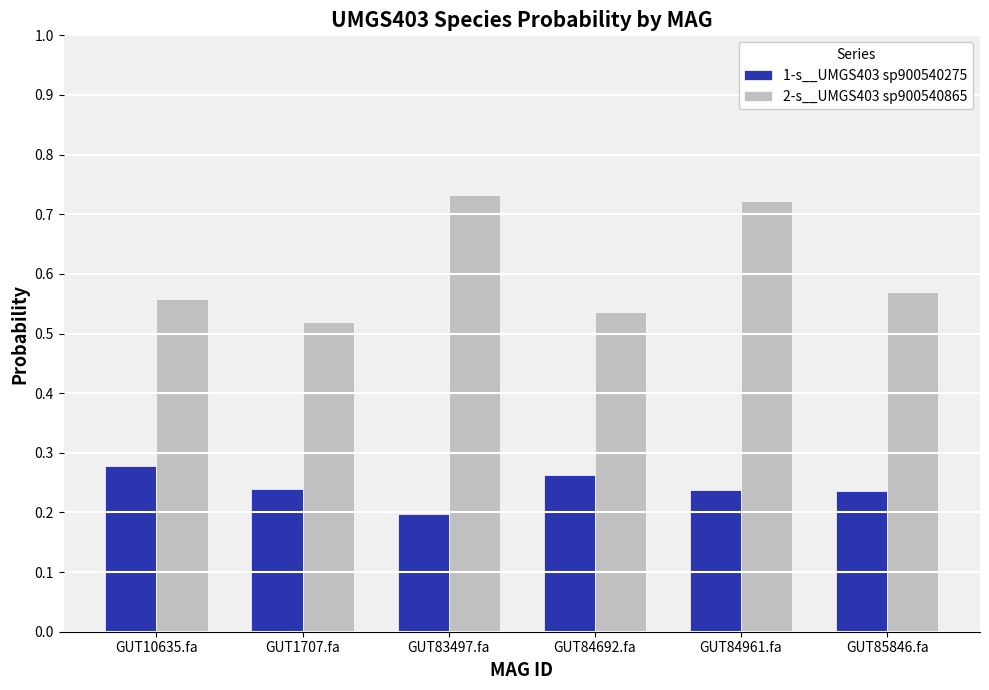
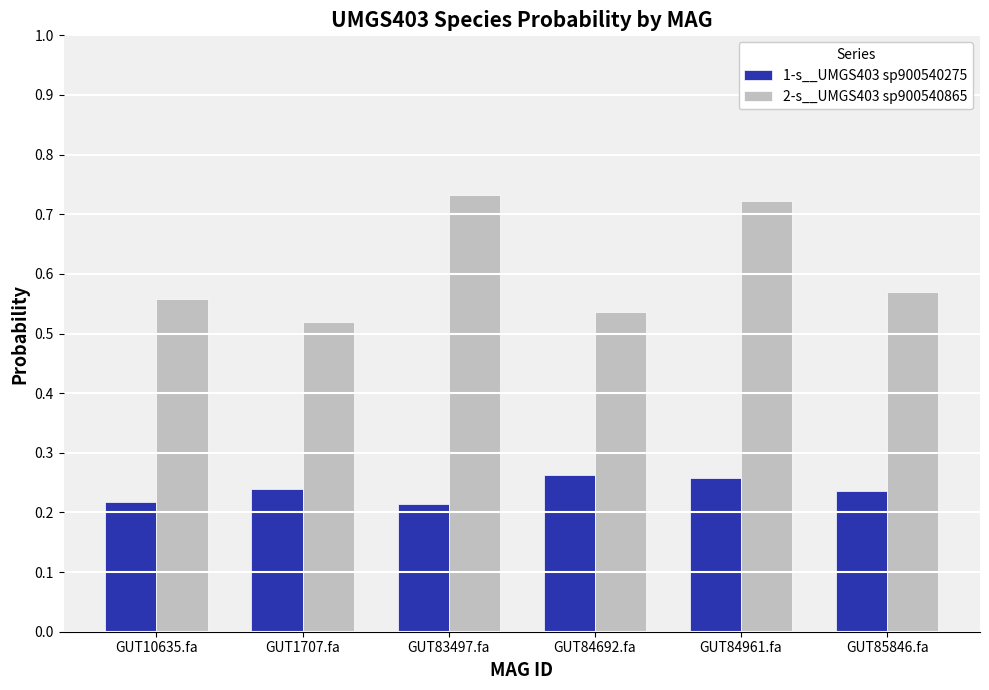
  {
    "1-s__UMGS403 sp900540275": {
-     "GUT10635.fa": 0.28,
+     "GUT10635.fa": 0.22,
      "GUT1707.fa": 0.24,
-     "GUT83497.fa": 0.20,
+     "GUT83497.fa": 0.21,
      "GUT84692.fa": 0.26,
-     "GUT84961.fa": 0.24,
+     "GUT84961.fa": 0.26,
      "GUT85846.fa": 0.24
    },
    "2-s__UMGS403 sp900540865": {
      "GUT10635.fa": 0.56,
      "GUT1707.fa": 0.52,
      "GUT83497.fa": 0.73,
      "GUT84692.fa": 0.54,
      "GUT84961.fa": 0.72,
      "GUT85846.fa": 0.57
    }
  }
